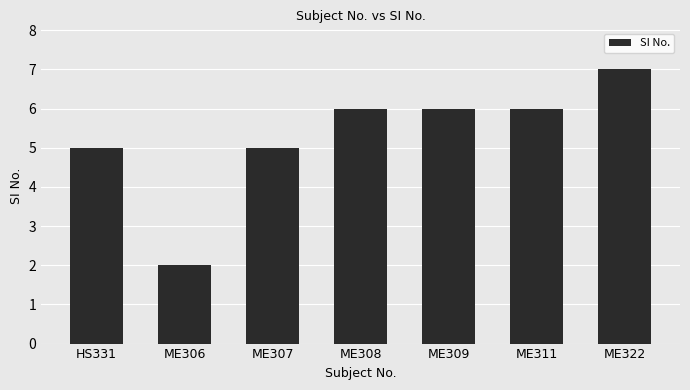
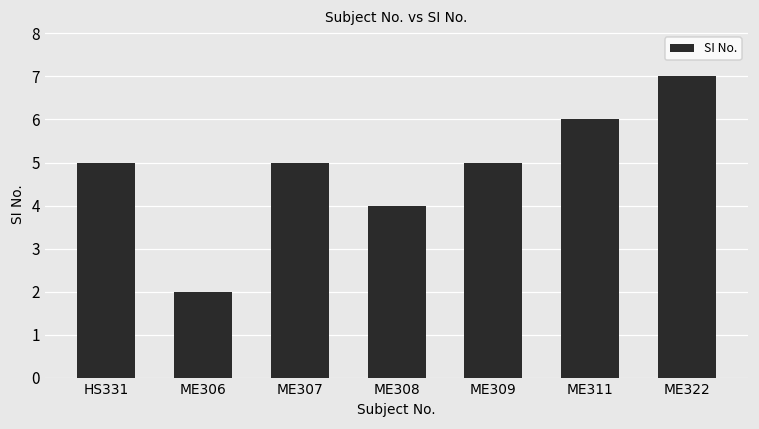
  {
    "HS331": 5,
    "ME306": 2,
    "ME307": 5,
-   "ME308": 6,
-   "ME309": 6,
+   "ME308": 4,
+   "ME309": 5,
    "ME311": 6,
    "ME322": 7
  }
